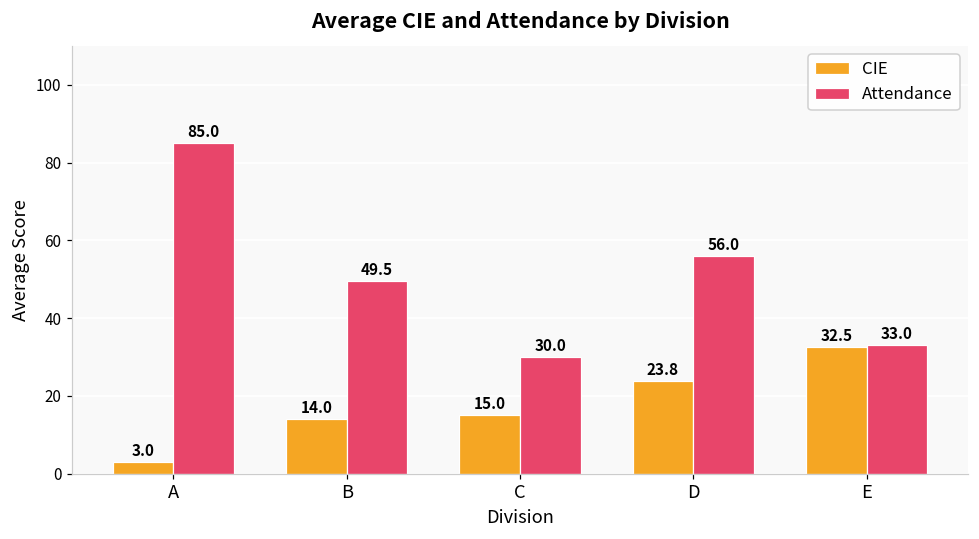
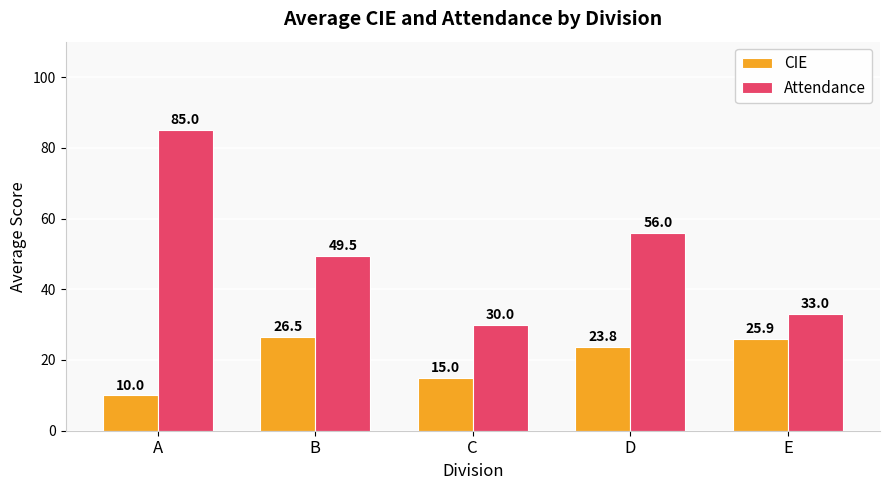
  {
    "CIE": {
-     "A": 3.0,
-     "B": 14.0,
+     "A": 10.0,
+     "B": 26.5,
      "C": 15.0,
      "D": 23.8,
-     "E": 32.5
+     "E": 25.9
    },
    "Attendance": {
      "A": 85.0,
      "B": 49.5,
      "C": 30.0,
      "D": 56.0,
      "E": 33.0
    }
  }
